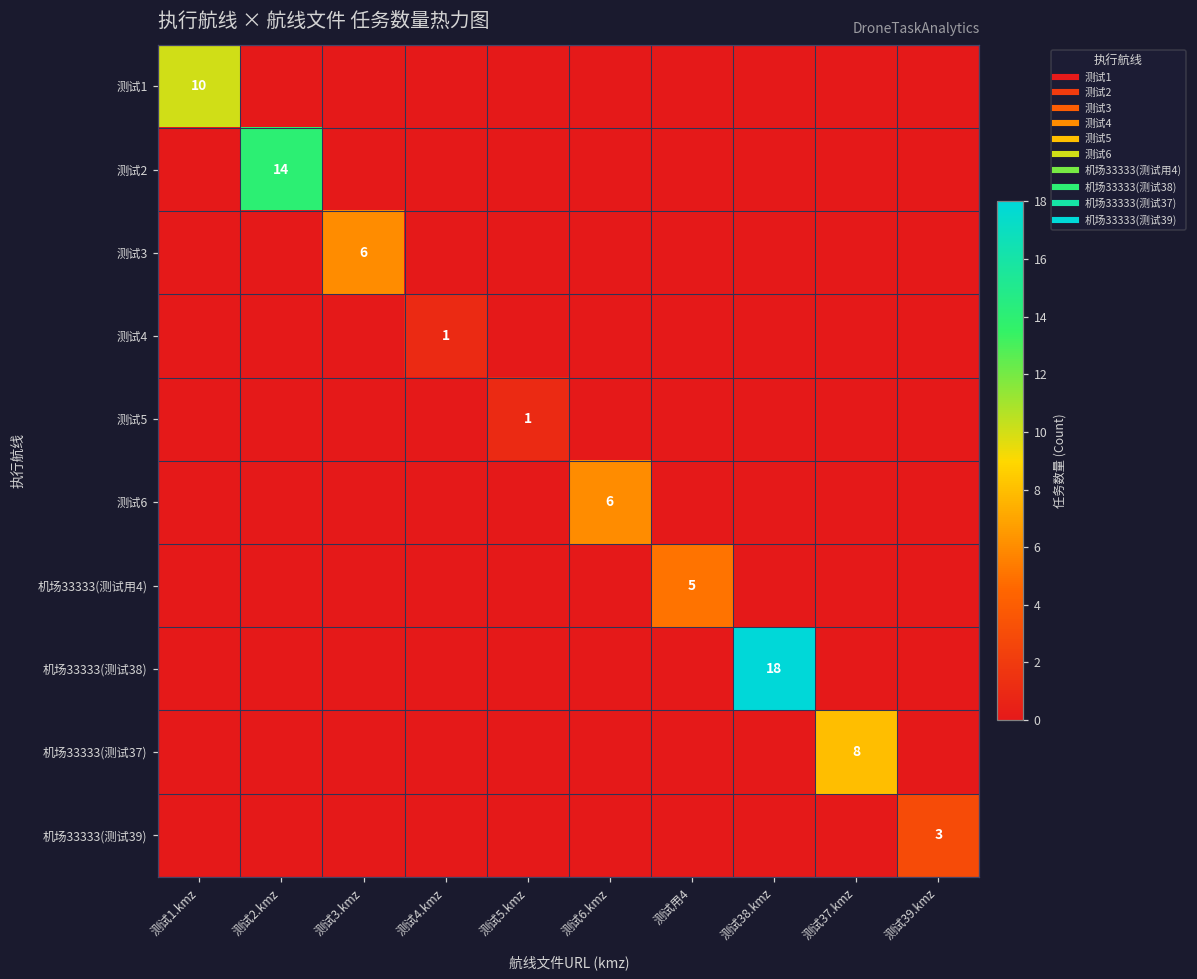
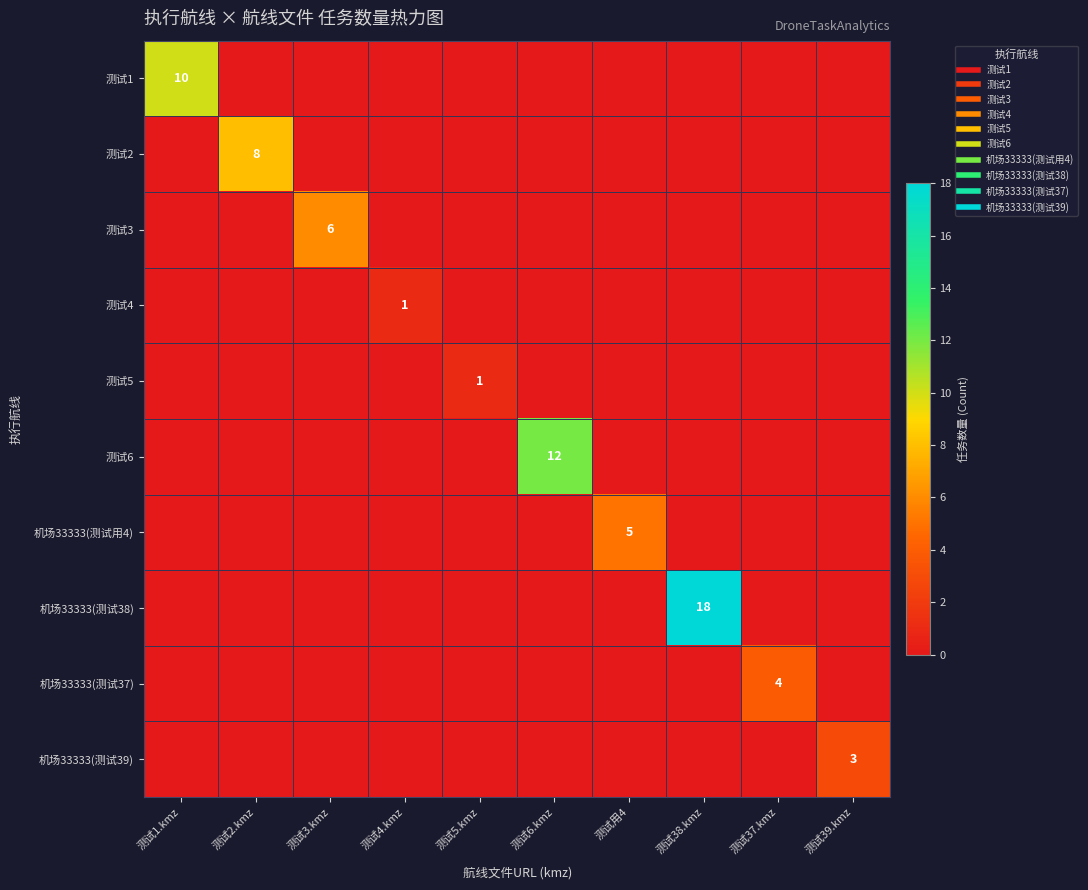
  {
    "测试1": {
      "测试1.kmz": 10
    },
    "测试2": {
-     "测试2.kmz": 14
+     "测试2.kmz": 8
    },
    "测试3": {
      "测试3.kmz": 6
    },
    "测试4": {
      "测试4.kmz": 1
    },
    "测试5": {
      "测试5.kmz": 1
    },
    "测试6": {
-     "测试6.kmz": 6
+     "测试6.kmz": 12
    },
    "机场33333(测试用4)": {
      "测试用4": 5
    },
    "机场33333(测试38)": {
      "测试38.kmz": 18
    },
    "机场33333(测试37)": {
-     "测试37.kmz": 8
+     "测试37.kmz": 4
    },
    "机场33333(测试39)": {
      "测试39.kmz": 3
    }
  }
